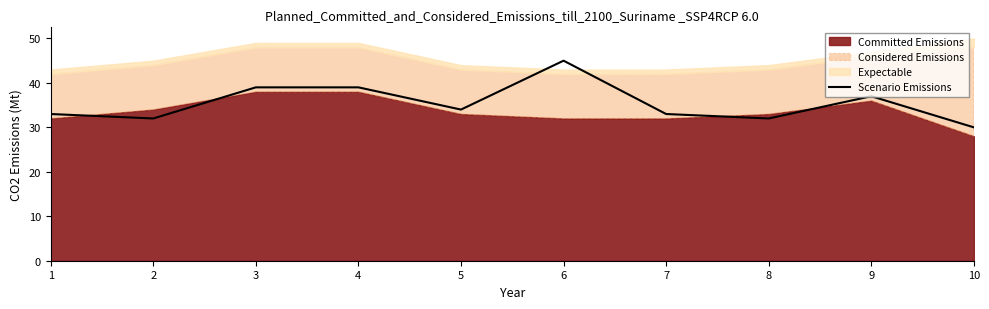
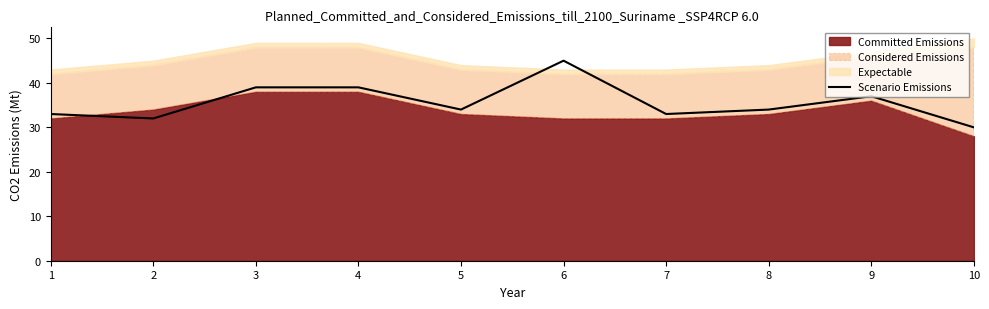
  {
    "Scenario Emissions": {
      "1": 33,
      "2": 32,
      "3": 39,
      "4": 39,
      "5": 34,
      "6": 45,
      "7": 33,
-     "8": 32,
+     "8": 34,
      "10": 30
    },
    "Committed Emissions": {
      "1": 32,
      "2": 34,
      "3": 38,
      "4": 38,
      "5": 33,
      "6": 32,
      "7": 32,
      "8": 33,
      "9": 36,
      "10": 28
    }
  }
